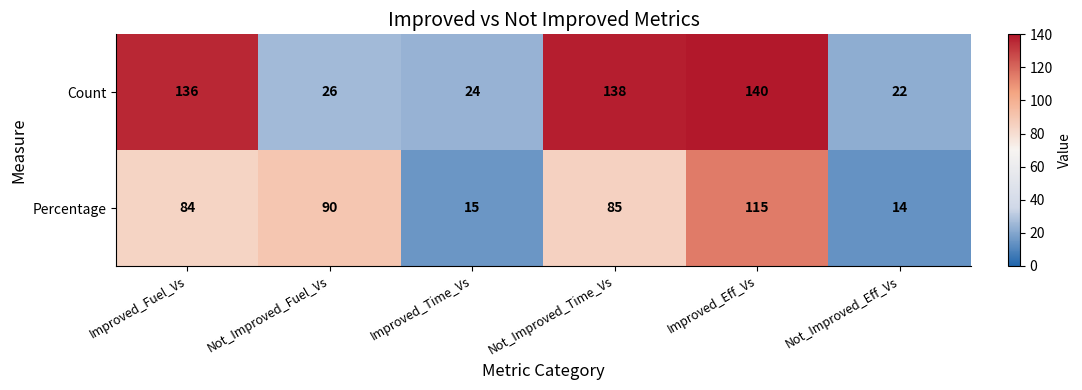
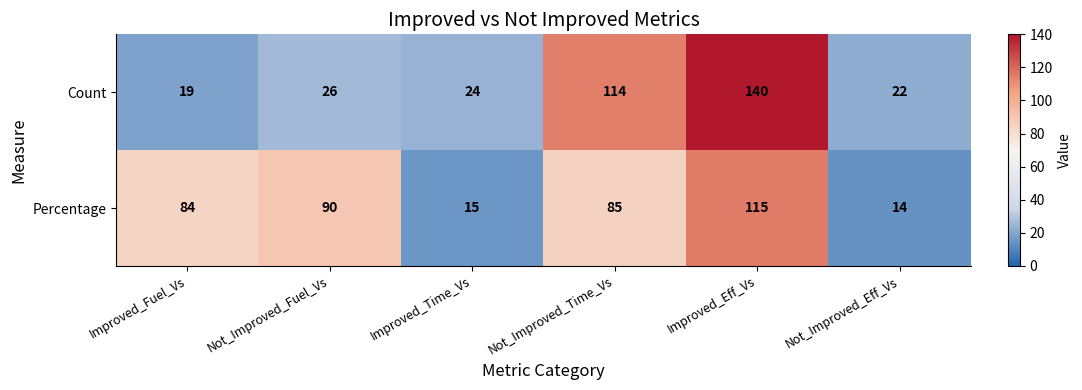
  {
    "Count": {
-     "Improved_Fuel_Vs": 136,
+     "Improved_Fuel_Vs": 19,
      "Not_Improved_Fuel_Vs": 26,
      "Improved_Time_Vs": 24,
-     "Not_Improved_Time_Vs": 138,
+     "Not_Improved_Time_Vs": 114,
      "Improved_Eff_Vs": 140,
      "Not_Improved_Eff_Vs": 22
    },
    "Percentage": {
      "Improved_Fuel_Vs": 84,
      "Not_Improved_Fuel_Vs": 90,
      "Improved_Time_Vs": 15,
      "Not_Improved_Time_Vs": 85,
      "Improved_Eff_Vs": 115,
      "Not_Improved_Eff_Vs": 14
    }
  }
